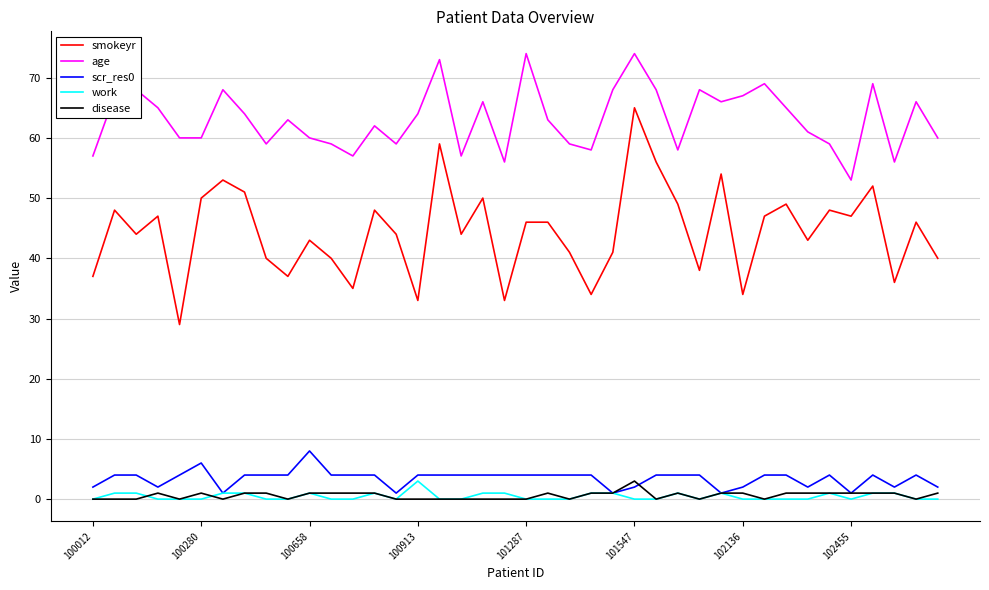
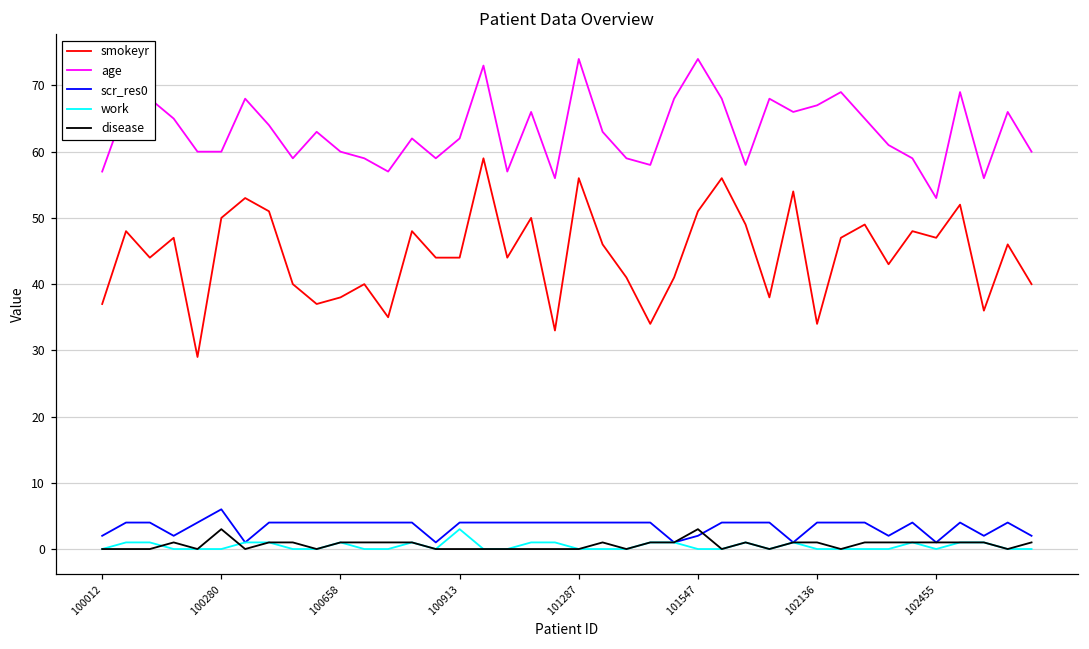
  {
    "smokeyr": {
      "100012": 37,
      "100280": 50,
-     "100658": 43,
-     "100913": 33,
-     "101287": 46,
-     "101547": 65,
+     "100658": 38,
+     "100913": 44,
+     "101287": 56,
+     "101547": 51,
      "102136": 34,
      "102455": 47
    },
    "age": {
      "100012": 57,
      "100280": 60,
      "100658": 60,
-     "100913": 64,
+     "100913": 62,
      "101287": 74,
      "101547": 74,
      "102136": 67,
      "102455": 53
    },
    "scr_res0": {
      "100012": 2,
      "100280": 6,
-     "100658": 8,
+     "100658": 4,
      "100913": 4,
      "101287": 4,
      "101547": 2,
-     "102136": 2
+     "102136": 4
    },
    "work": {
      "100280": 0,
      "100913": 3,
      "101547": 0,
      "102136": 0,
      "102455": 0
    },
    "disease": {
-     "100280": 1,
+     "100280": 3,
      "100913": 0,
      "101547": 3,
      "102136": 1
    }
  }
